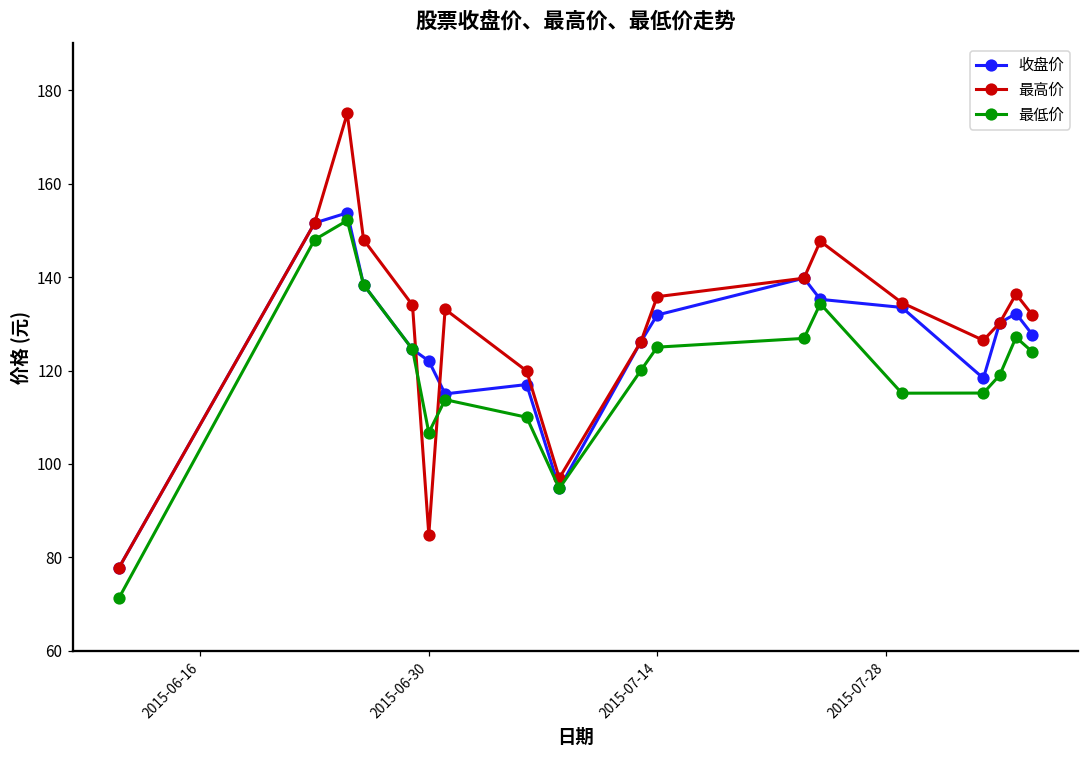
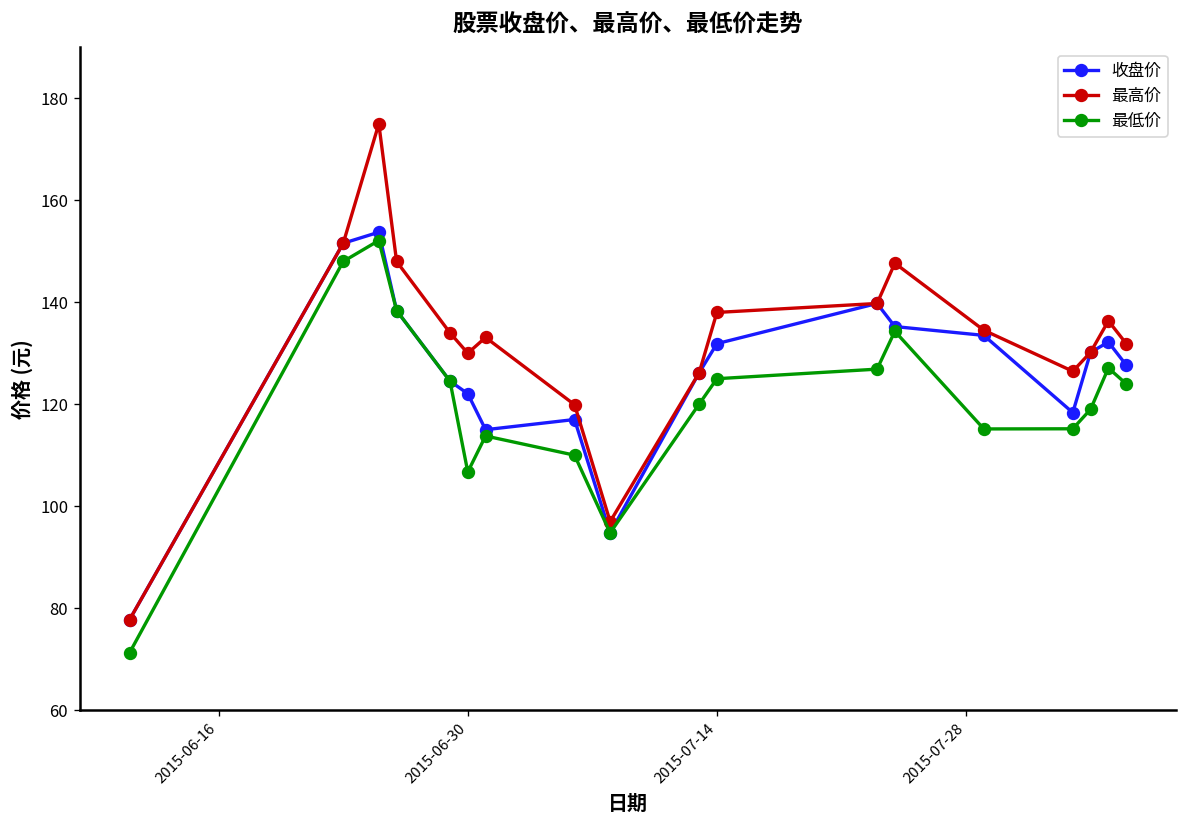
  {
    "收盘价": {
      "2015-06-30": 122,
      "2015-07-14": 132
    },
    "最高价": {
-     "2015-06-30": 85,
-     "2015-07-14": 136
+     "2015-06-30": 130,
+     "2015-07-14": 138
    },
    "最低价": {
      "2015-06-30": 107,
      "2015-07-14": 125
    }
  }
